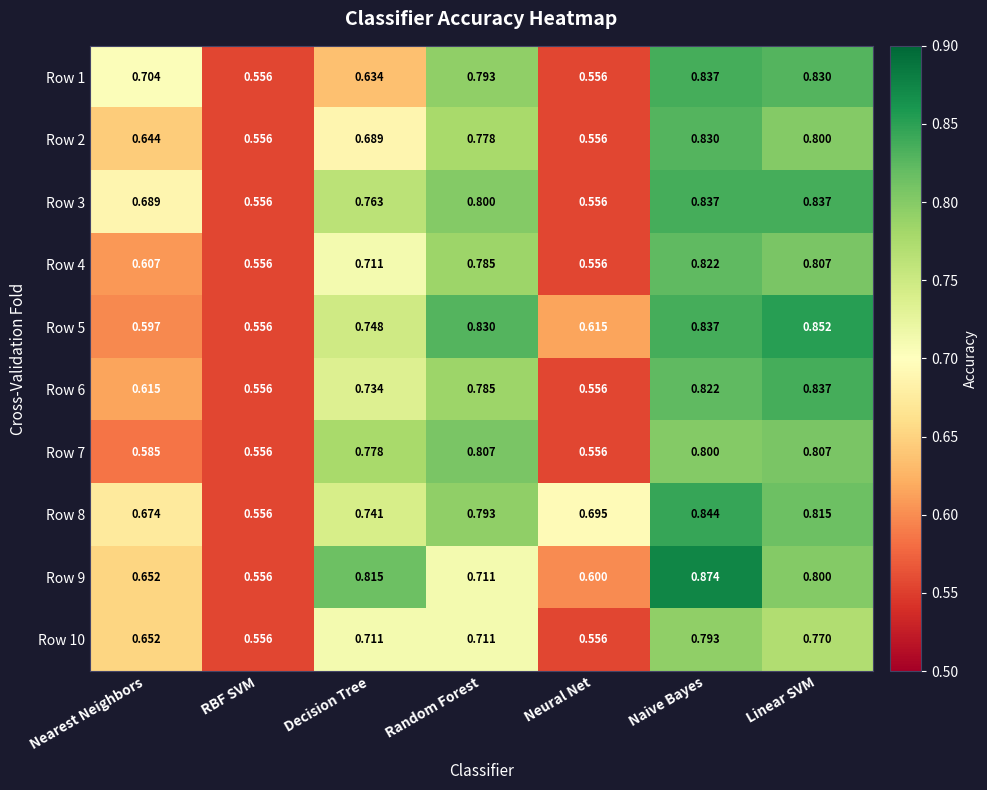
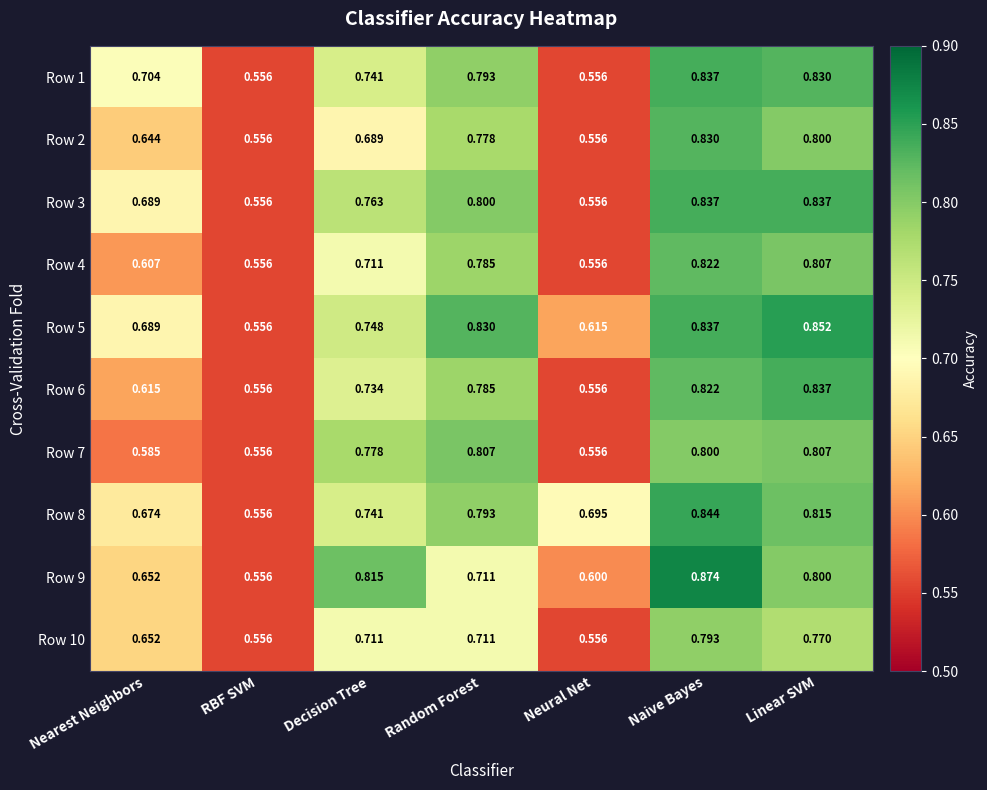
  {
    "Row 1": {
      "Nearest Neighbors": 0.704,
      "RBF SVM": 0.556,
-     "Decision Tree": 0.634,
+     "Decision Tree": 0.741,
      "Random Forest": 0.793,
      "Neural Net": 0.556,
      "Naive Bayes": 0.837,
      "Linear SVM": 0.830
    },
    "Row 2": {
      "Nearest Neighbors": 0.644,
      "RBF SVM": 0.556,
      "Decision Tree": 0.689,
      "Random Forest": 0.778,
      "Neural Net": 0.556,
      "Naive Bayes": 0.830,
      "Linear SVM": 0.800
    },
    "Row 3": {
      "Nearest Neighbors": 0.689,
      "RBF SVM": 0.556,
      "Decision Tree": 0.763,
      "Random Forest": 0.800,
      "Neural Net": 0.556,
      "Naive Bayes": 0.837,
      "Linear SVM": 0.837
    },
    "Row 4": {
      "Nearest Neighbors": 0.607,
      "RBF SVM": 0.556,
      "Decision Tree": 0.711,
      "Random Forest": 0.785,
      "Neural Net": 0.556,
      "Naive Bayes": 0.822,
      "Linear SVM": 0.807
    },
    "Row 5": {
-     "Nearest Neighbors": 0.597,
+     "Nearest Neighbors": 0.689,
      "RBF SVM": 0.556,
      "Decision Tree": 0.748,
      "Random Forest": 0.830,
      "Neural Net": 0.615,
      "Naive Bayes": 0.837,
      "Linear SVM": 0.852
    },
    "Row 6": {
      "Nearest Neighbors": 0.615,
      "RBF SVM": 0.556,
      "Decision Tree": 0.734,
      "Random Forest": 0.785,
      "Neural Net": 0.556,
      "Naive Bayes": 0.822,
      "Linear SVM": 0.837
    },
    "Row 7": {
      "Nearest Neighbors": 0.585,
      "RBF SVM": 0.556,
      "Decision Tree": 0.778,
      "Random Forest": 0.807,
      "Neural Net": 0.556,
      "Naive Bayes": 0.800,
      "Linear SVM": 0.807
    },
    "Row 8": {
      "Nearest Neighbors": 0.674,
      "RBF SVM": 0.556,
      "Decision Tree": 0.741,
      "Random Forest": 0.793,
      "Neural Net": 0.695,
      "Naive Bayes": 0.844,
      "Linear SVM": 0.815
    },
    "Row 9": {
      "Nearest Neighbors": 0.652,
      "RBF SVM": 0.556,
      "Decision Tree": 0.815,
      "Random Forest": 0.711,
      "Neural Net": 0.600,
      "Naive Bayes": 0.874,
      "Linear SVM": 0.800
    },
    "Row 10": {
      "Nearest Neighbors": 0.652,
      "RBF SVM": 0.556,
      "Decision Tree": 0.711,
      "Random Forest": 0.711,
      "Neural Net": 0.556,
      "Naive Bayes": 0.793,
      "Linear SVM": 0.770
    }
  }
